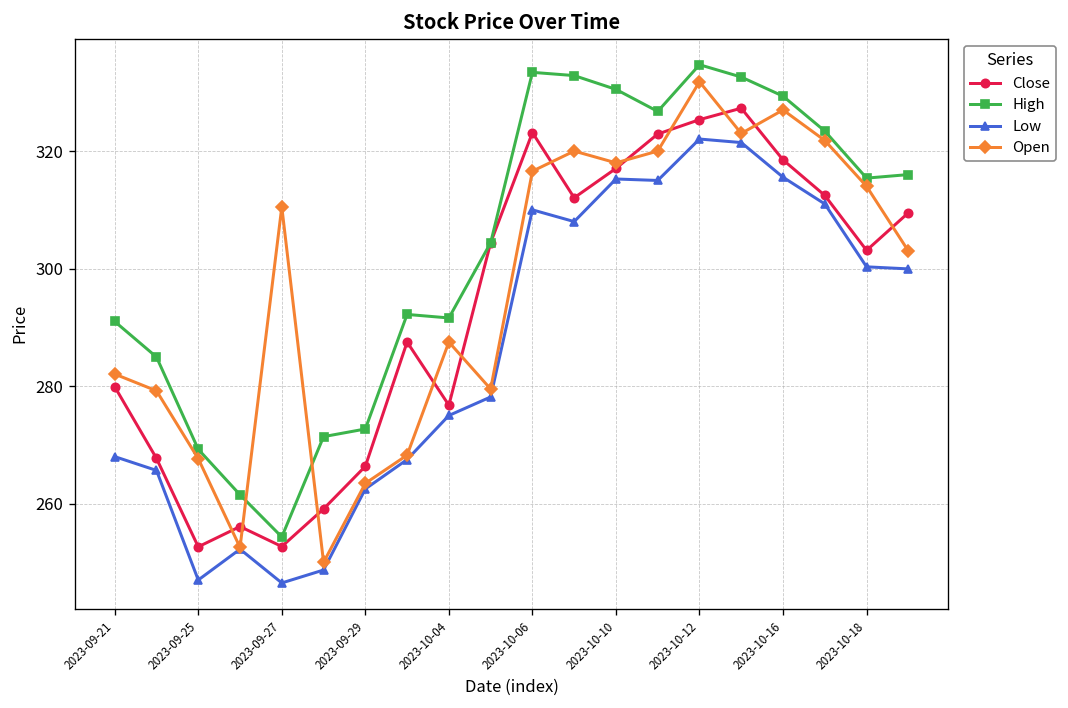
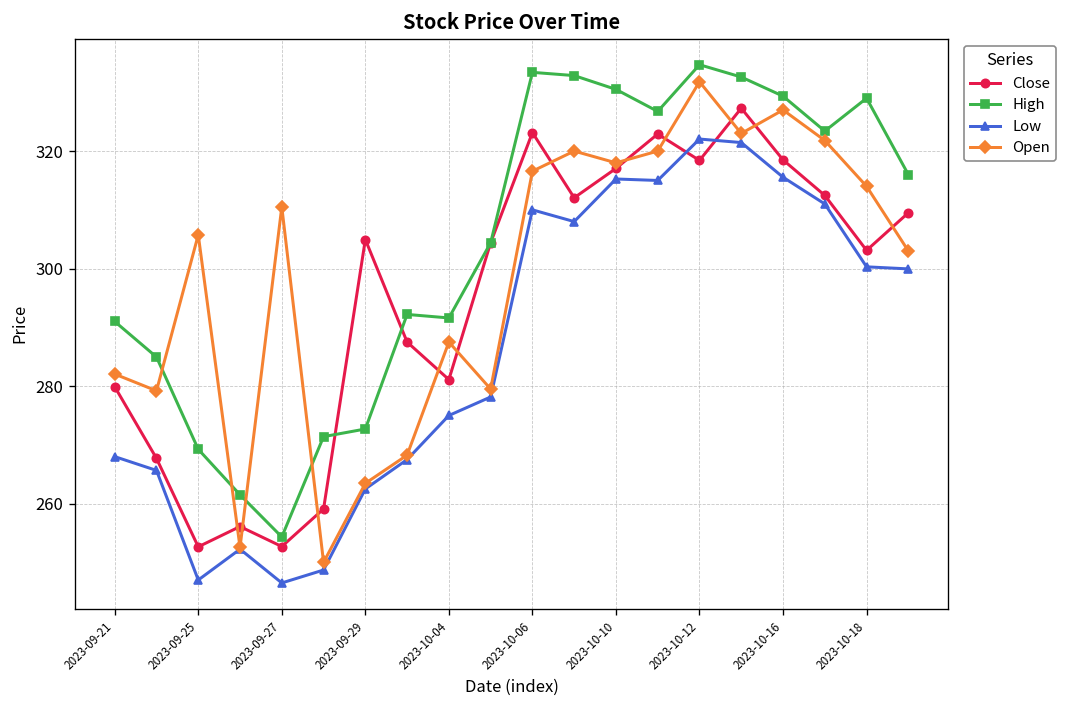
  {
    "Close": {
      "2023-09-21": 280,
      "2023-09-25": 253,
      "2023-09-27": 253,
-     "2023-09-29": 266,
-     "2023-10-04": 277,
+     "2023-09-29": 305,
+     "2023-10-04": 281,
      "2023-10-06": 323,
      "2023-10-10": 317,
-     "2023-10-12": 325,
+     "2023-10-12": 318,
      "2023-10-16": 319,
      "2023-10-18": 303
    },
    "High": {
      "2023-09-21": 291,
      "2023-09-25": 269,
      "2023-09-27": 254,
      "2023-09-29": 273,
      "2023-10-04": 292,
      "2023-10-06": 333,
      "2023-10-10": 331,
      "2023-10-12": 335,
      "2023-10-16": 329,
-     "2023-10-18": 315
+     "2023-10-18": 329
    },
    "Low": {
      "2023-09-21": 268,
      "2023-09-25": 247,
      "2023-09-27": 247,
      "2023-09-29": 263,
      "2023-10-04": 275,
      "2023-10-06": 310,
      "2023-10-10": 315,
      "2023-10-12": 322,
      "2023-10-16": 316,
      "2023-10-18": 300
    },
    "Open": {
      "2023-09-21": 282,
-     "2023-09-25": 268,
+     "2023-09-25": 306,
      "2023-09-27": 311,
      "2023-09-29": 263,
      "2023-10-04": 288,
      "2023-10-06": 317,
      "2023-10-10": 318,
      "2023-10-12": 332,
      "2023-10-16": 327,
      "2023-10-18": 314
    }
  }
